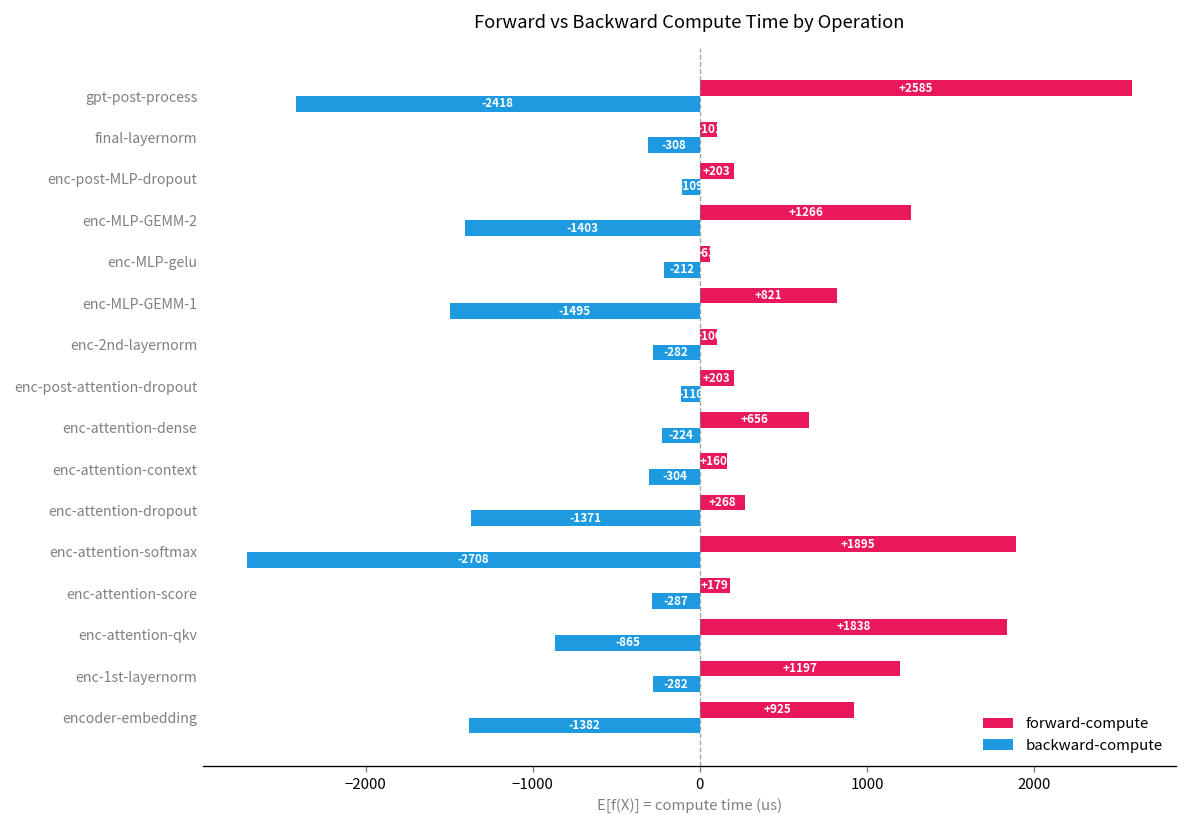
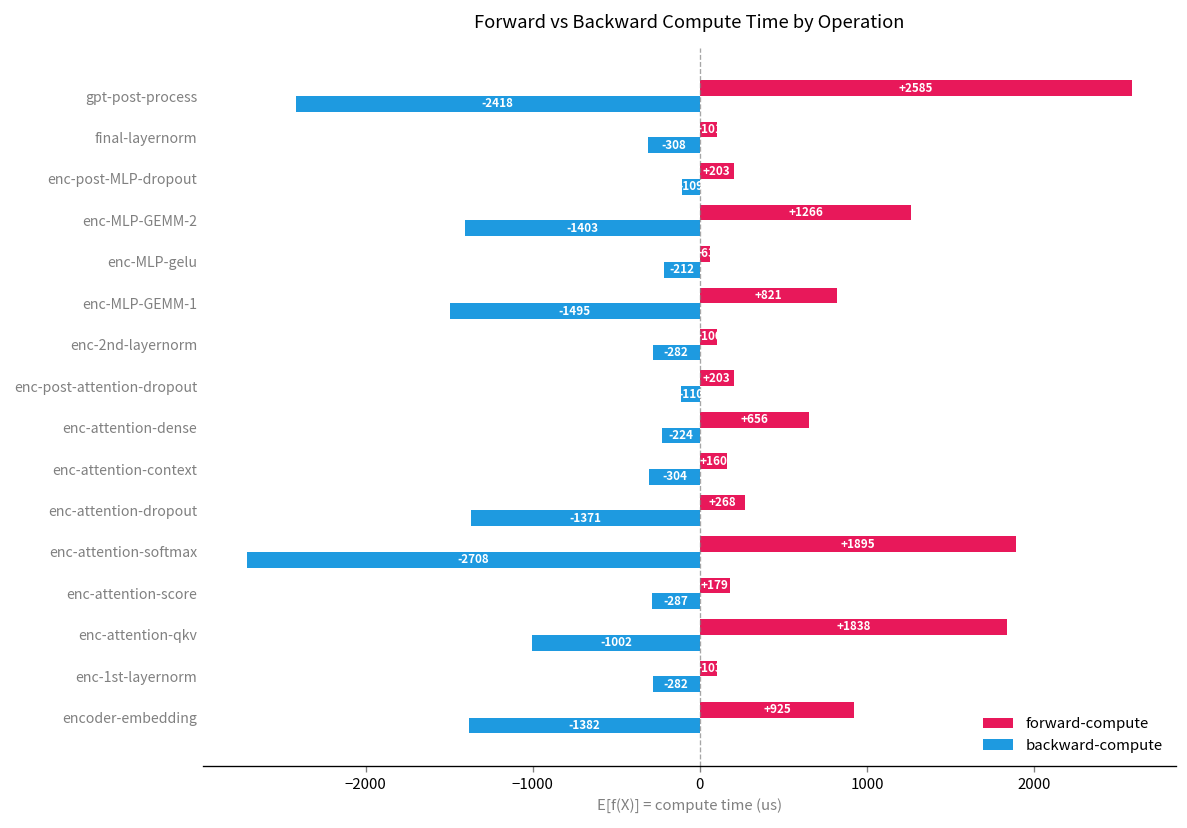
  {
    "forward-compute": {
      "gpt-post-process": "+2585",
      "final-layernorm": "+101",
      "enc-post-MLP-dropout": "+203",
      "enc-MLP-GEMM-2": "+1266",
      "enc-MLP-GEMM-1": "+821",
      "enc-2nd-layernorm": "+100",
      "enc-post-attention-dropout": "+203",
      "enc-attention-dense": "+656",
      "enc-attention-context": "+160",
      "enc-attention-dropout": "+268",
      "enc-attention-softmax": "+1895",
      "enc-attention-score": "+179",
      "enc-attention-qkv": "+1838",
-     "enc-1st-layernorm": "+1197",
+     "enc-1st-layernorm": "+103",
      "encoder-embedding": "+925"
    },
    "backward-compute": {
      "gpt-post-process": "-2418",
      "final-layernorm": "-308",
      "enc-post-MLP-dropout": "-109",
      "enc-MLP-GEMM-2": "-1403",
      "enc-MLP-gelu": "-212",
      "enc-MLP-GEMM-1": "-1495",
      "enc-2nd-layernorm": "-282",
      "enc-post-attention-dropout": "-110",
      "enc-attention-dense": "-224",
      "enc-attention-context": "-304",
      "enc-attention-dropout": "-1371",
      "enc-attention-softmax": "-2708",
      "enc-attention-score": "-287",
-     "enc-attention-qkv": "-865",
+     "enc-attention-qkv": "-1002",
      "enc-1st-layernorm": "-282",
      "encoder-embedding": "-1382"
    }
  }
